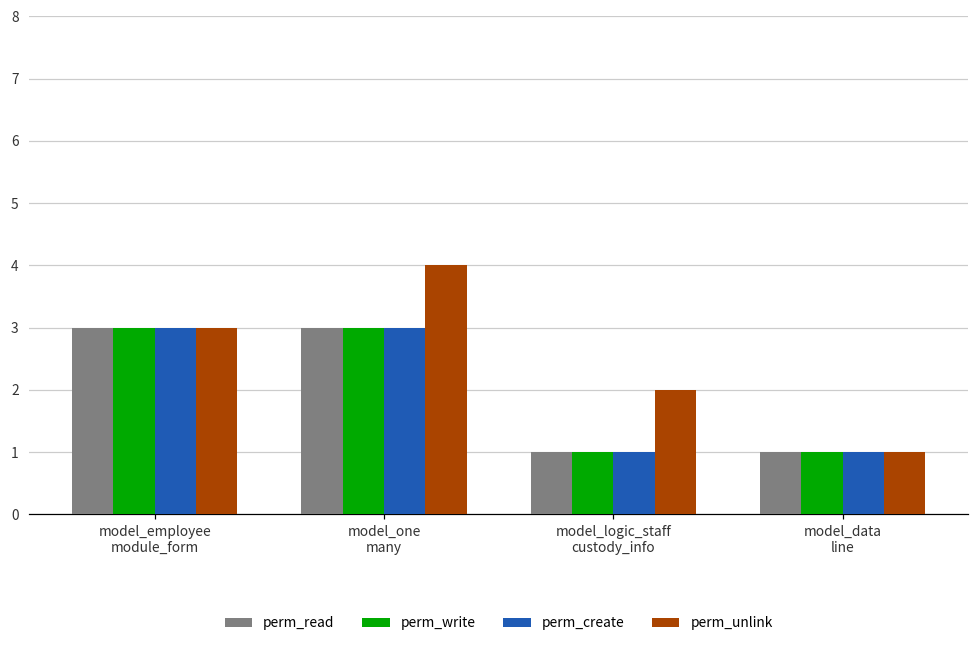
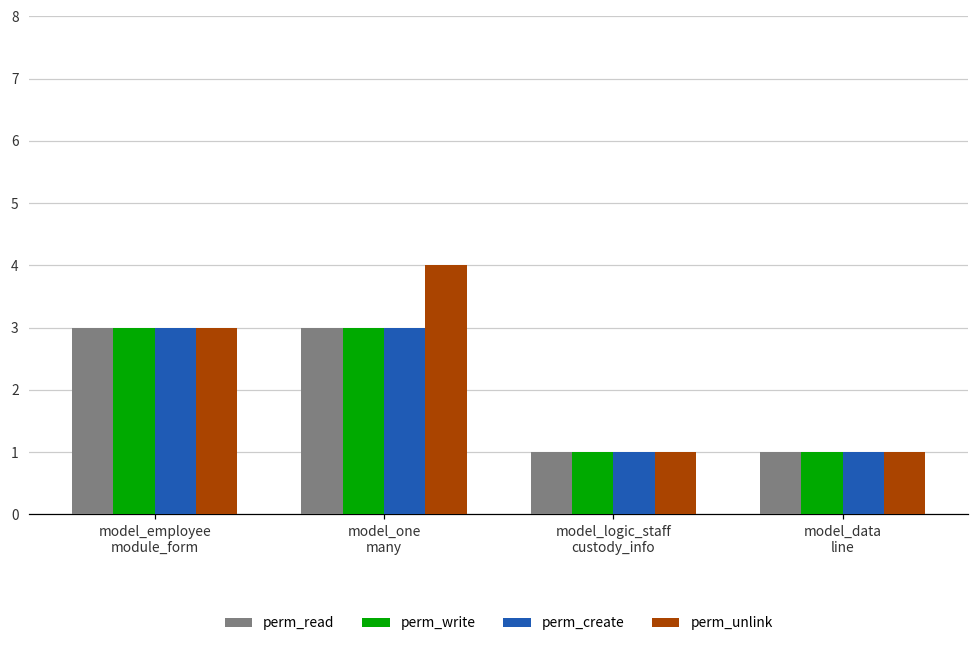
  {
    "perm_read": {
      "model_employee module_form": 3,
      "model_one many": 3,
      "model_logic_staff custody_info": 1,
      "model_data line": 1
    },
    "perm_write": {
      "model_employee module_form": 3,
      "model_one many": 3,
      "model_logic_staff custody_info": 1,
      "model_data line": 1
    },
    "perm_create": {
      "model_employee module_form": 3,
      "model_one many": 3,
      "model_logic_staff custody_info": 1,
      "model_data line": 1
    },
    "perm_unlink": {
      "model_employee module_form": 3,
      "model_one many": 4,
-     "model_logic_staff custody_info": 2,
+     "model_logic_staff custody_info": 1,
      "model_data line": 1
    }
  }
